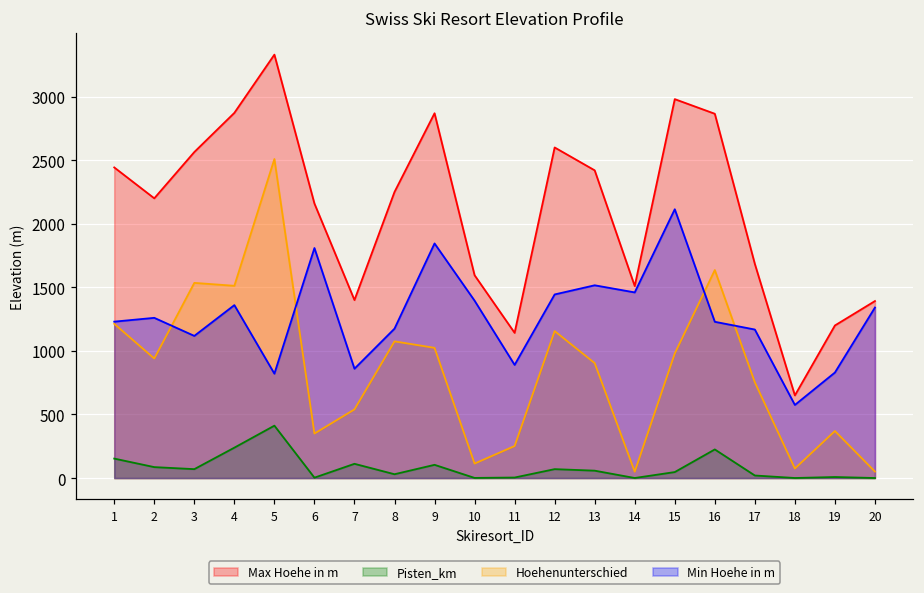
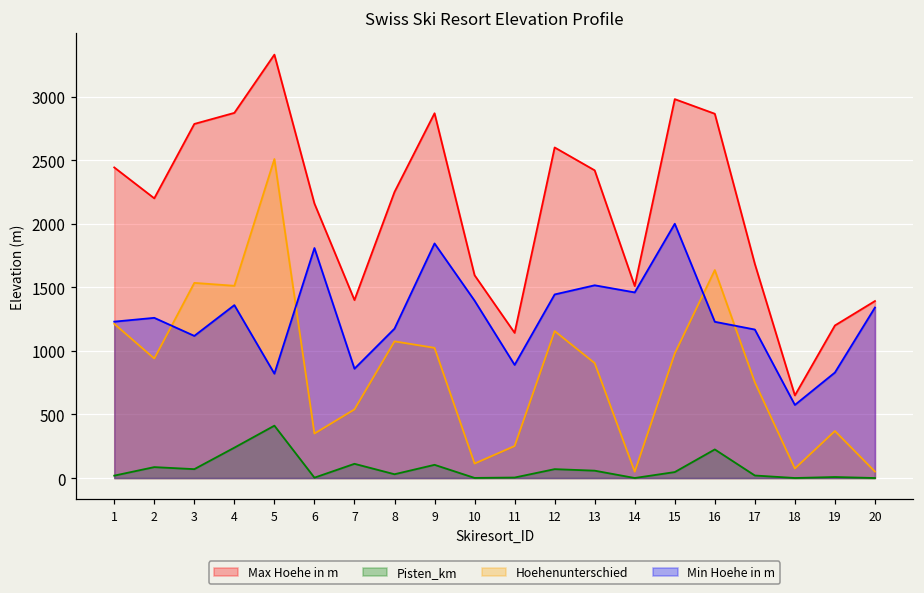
  {
    "Max Hoehe in m": {
      "1": 2440,
      "2": 2200,
-     "3": 2560,
+     "3": 2790,
      "4": 2870,
      "5": 3330,
      "6": 2160,
      "7": 1400,
      "8": 2250,
      "9": 2870,
      "10": 1600,
      "11": 1140,
      "12": 2600,
      "13": 2420,
      "14": 1510,
      "15": 2980,
      "16": 2870,
      "17": 1680,
      "18": 650,
      "19": 1200,
      "20": 1390
    },
    "Pisten_km": {
-     "1": 150,
+     "1": 20,
      "2": 90,
      "3": 70,
      "4": 240,
      "5": 410,
      "6": 0,
      "7": 110,
      "8": 30,
      "9": 100,
      "10": 0,
      "11": 0,
      "12": 70,
      "13": 60,
      "14": 0,
      "15": 50,
      "16": 230,
      "17": 20,
      "18": 0,
      "19": 10,
      "20": 0
    },
    "Hoehenunterschied": {
      "2": 940,
      "3": 1540,
      "4": 1510,
      "5": 2510,
      "6": 350,
      "7": 540,
      "8": 1080,
      "9": 1020,
      "10": 110,
      "11": 250,
      "12": 1160,
      "13": 900,
      "14": 50,
      "15": 980,
      "16": 1640,
      "17": 750,
      "18": 80,
      "19": 370,
      "20": 50
    },
    "Min Hoehe in m": {
      "2": 1260,
      "3": 1120,
      "4": 1360,
      "5": 820,
      "6": 1810,
      "7": 860,
      "8": 1180,
      "9": 1850,
      "10": 1400,
      "11": 890,
      "12": 1440,
      "13": 1520,
      "14": 1460,
-     "15": 2110,
+     "15": 2000,
      "16": 1230,
      "17": 1170,
      "18": 580,
      "19": 830,
      "20": 1340
    }
  }
